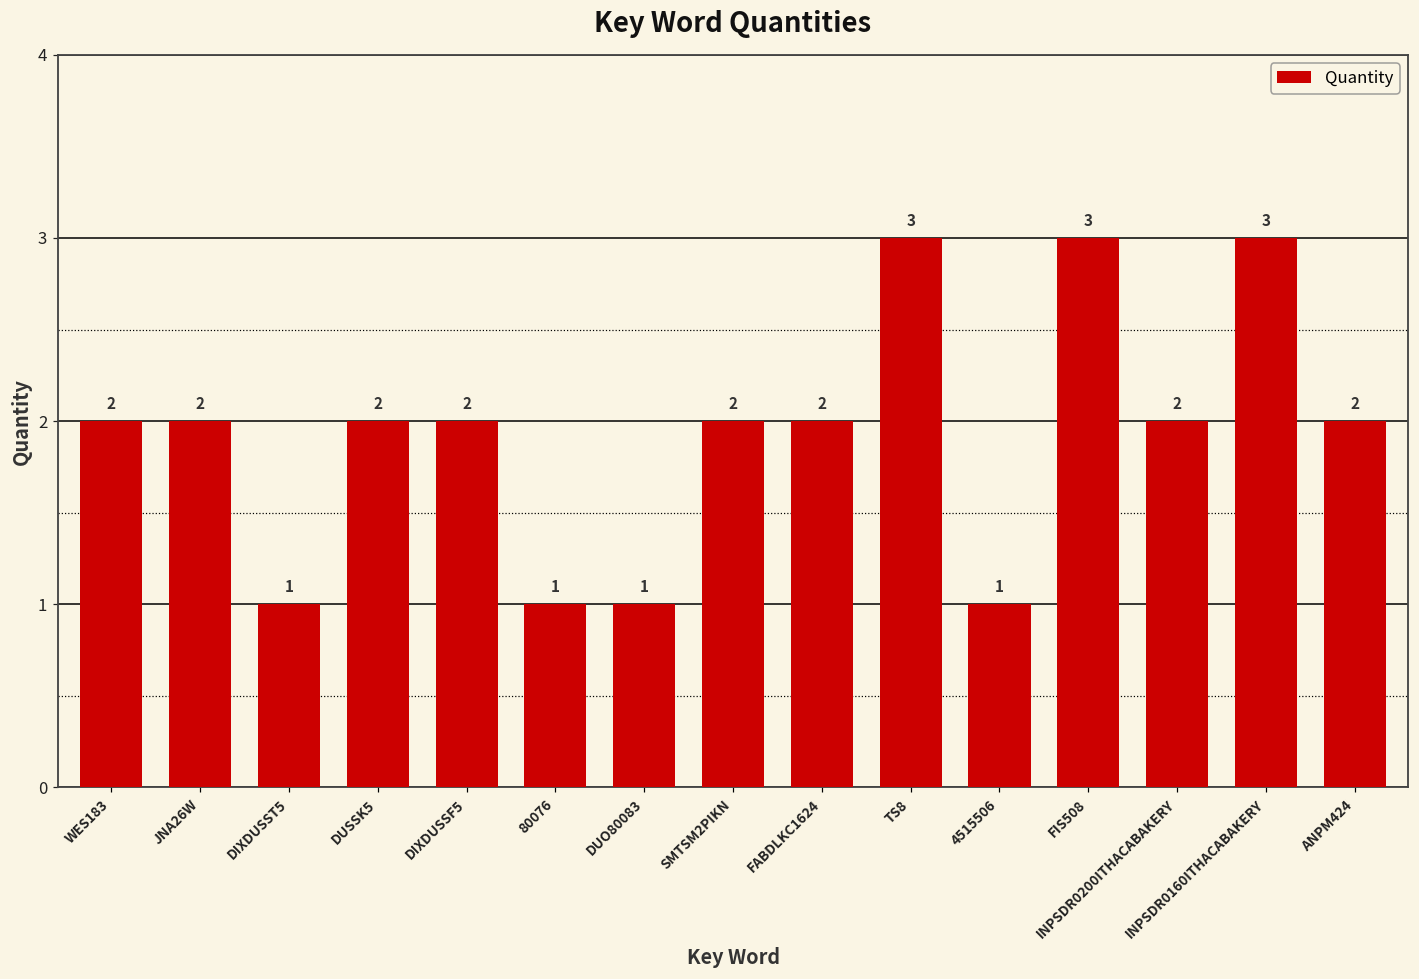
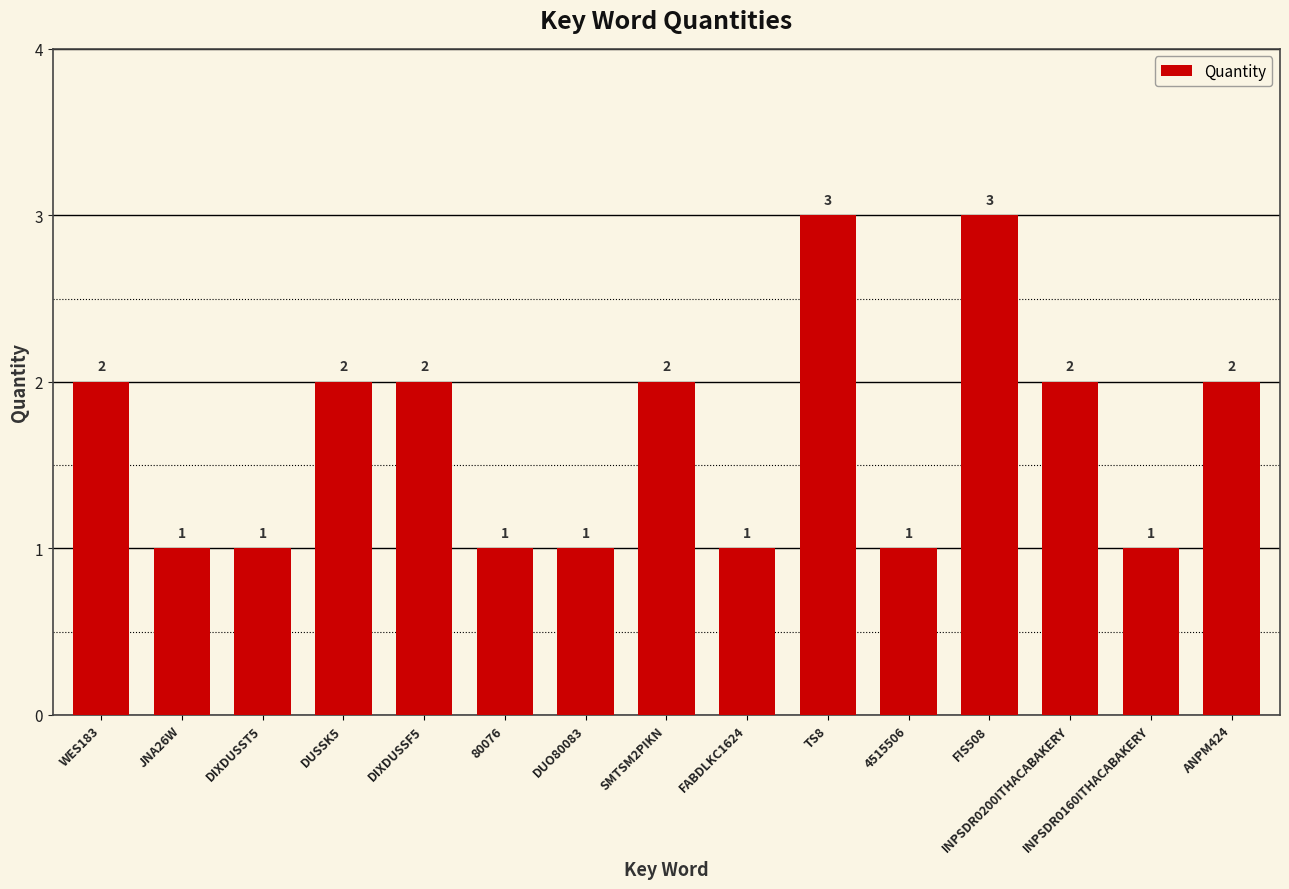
  {
    "WES183": 2,
-   "JNA26W": 2,
+   "JNA26W": 1,
    "DIXDUSST5": 1,
    "DUSSK5": 2,
    "DIXDUSSF5": 2,
    "80076": 1,
    "DUO80083": 1,
    "SMTSM2PIKN": 2,
-   "FABDLKC1624": 2,
+   "FABDLKC1624": 1,
    "TS8": 3,
    "4515506": 1,
    "FIS508": 3,
    "INPSDR0200ITHACABAKERY": 2,
-   "INPSDR0160ITHACABAKERY": 3,
+   "INPSDR0160ITHACABAKERY": 1,
    "ANPM424": 2
  }
